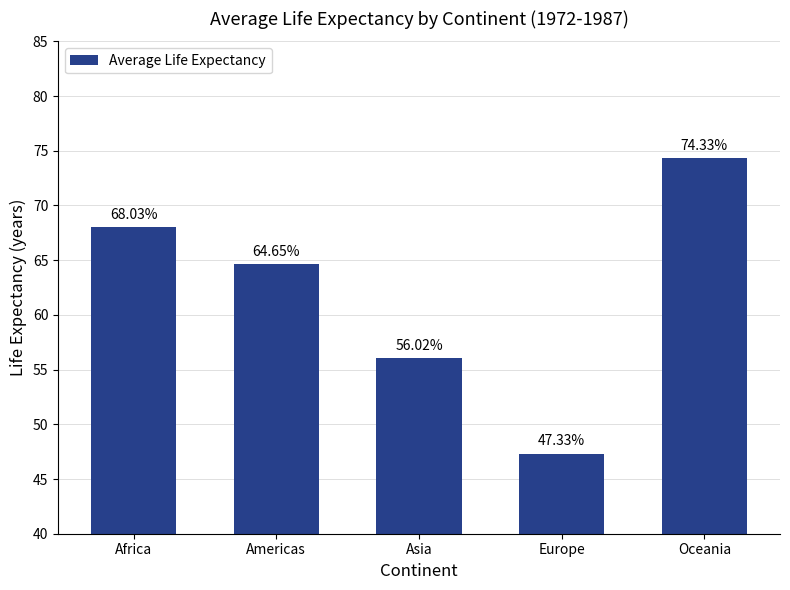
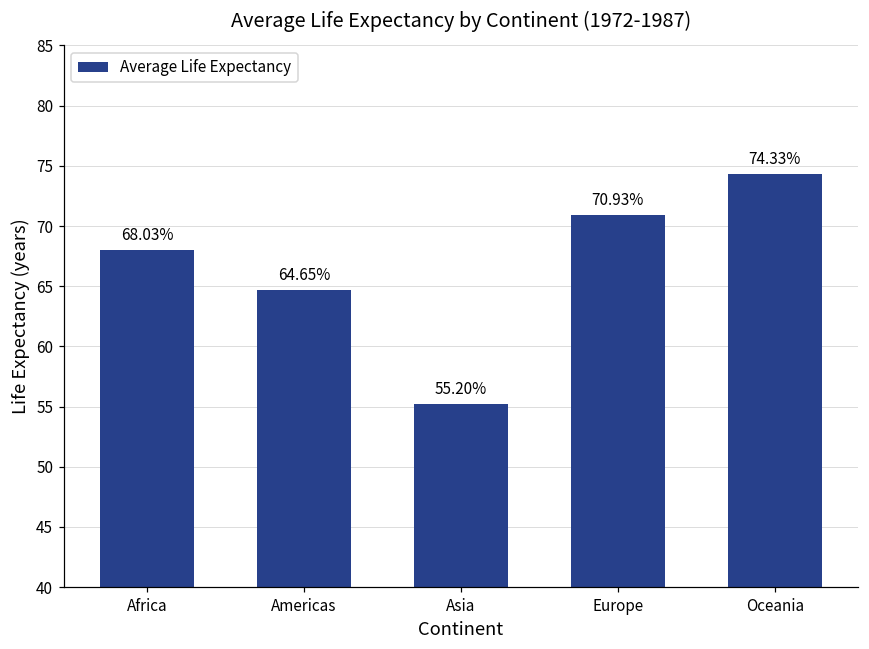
  {
    "Africa": "68.03%",
    "Americas": "64.65%",
-   "Asia": "56.02%",
-   "Europe": "47.33%",
+   "Asia": "55.20%",
+   "Europe": "70.93%",
    "Oceania": "74.33%"
  }
